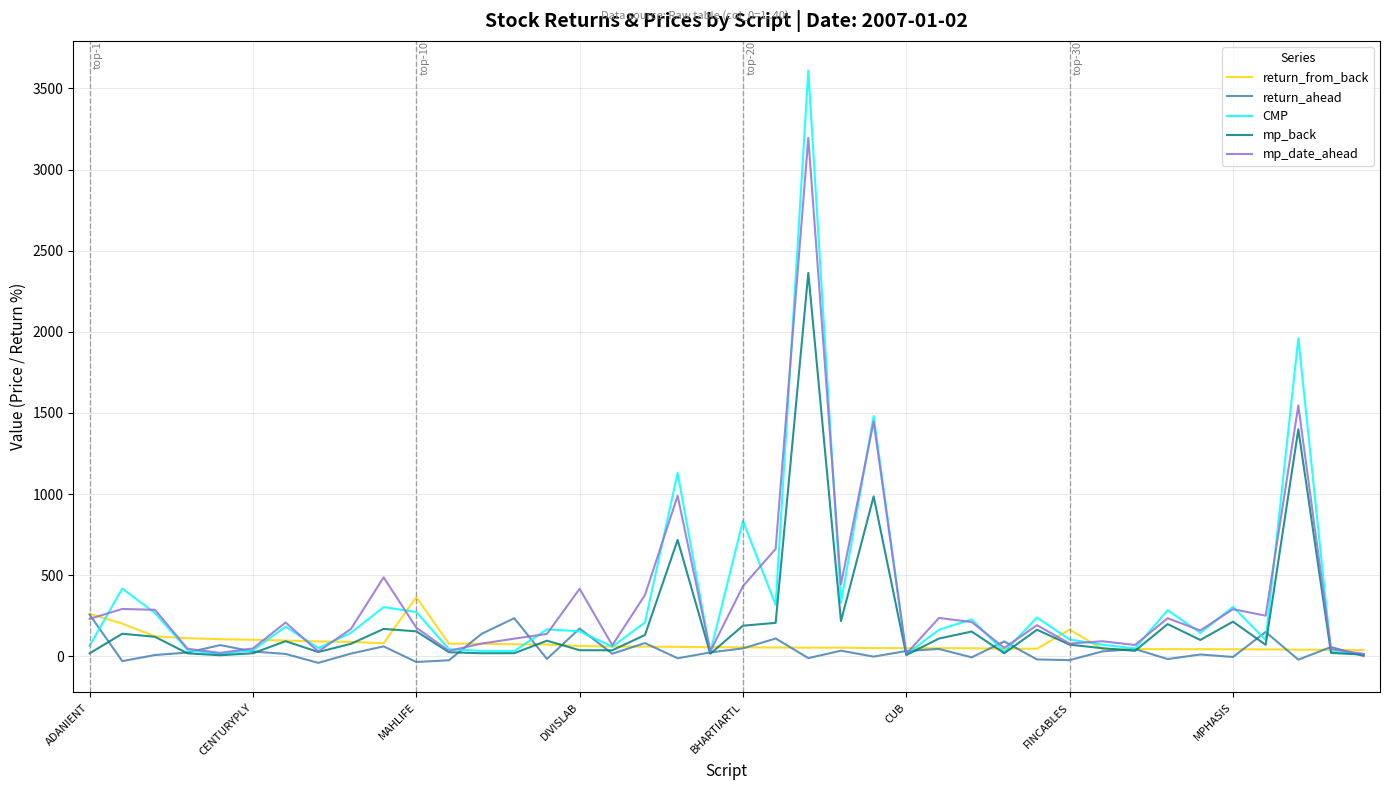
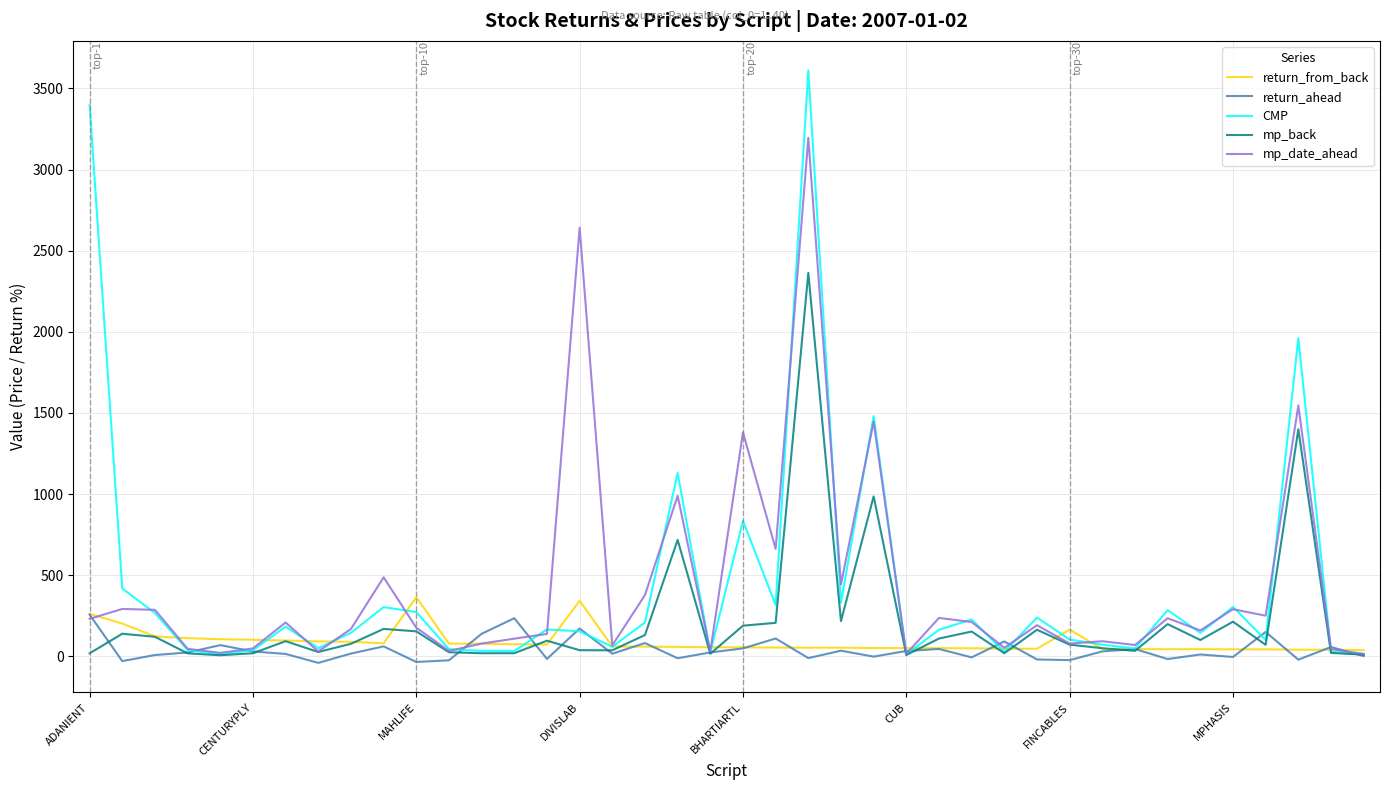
  {
    "return_from_back": {
      "CENTURYPLY": 100,
      "MAHLIFE": 360,
-     "DIVISLAB": 60,
+     "DIVISLAB": 340,
      "CUB": 50,
      "FINCABLES": 160,
      "MPHASIS": 40
    },
    "return_ahead": {
      "MAHLIFE": -40,
      "DIVISLAB": 170,
      "CUB": 30,
      "FINCABLES": -20,
      "MPHASIS": 0
    },
    "CMP": {
-     "ADANIENT": 60,
+     "ADANIENT": 3400,
      "MAHLIFE": 270,
      "DIVISLAB": 150,
      "BHARTIARTL": 830,
      "FINCABLES": 100
    },
    "mp_back": {
      "ADANIENT": 20,
      "MAHLIFE": 150,
      "DIVISLAB": 40,
      "BHARTIARTL": 190,
      "MPHASIS": 210
    },
    "mp_date_ahead": {
      "ADANIENT": 230,
      "MAHLIFE": 180,
-     "DIVISLAB": 420,
-     "BHARTIARTL": 430
+     "DIVISLAB": 2640,
+     "BHARTIARTL": 1380
    }
  }
